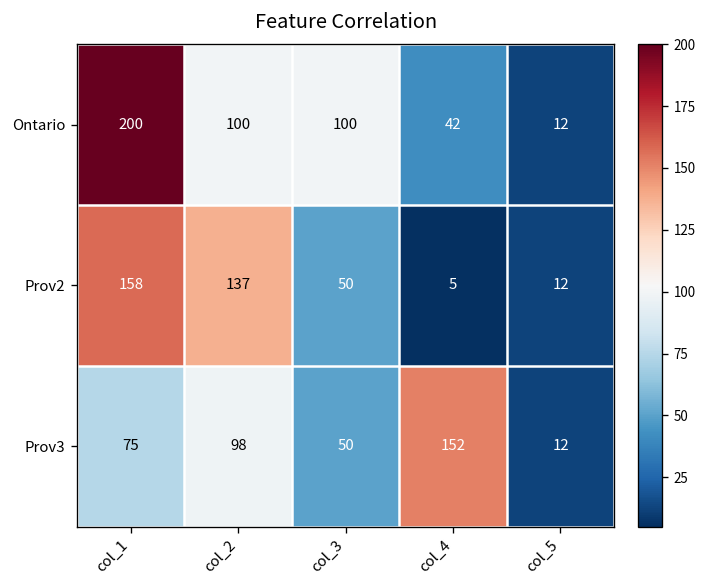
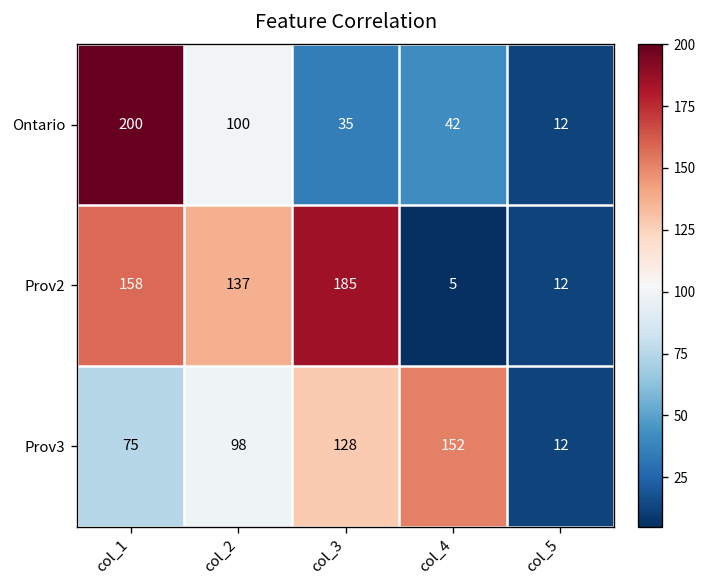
  {
    "Ontario": {
      "col_1": 200,
      "col_2": 100,
-     "col_3": 100,
+     "col_3": 35,
      "col_4": 42,
      "col_5": 12
    },
    "Prov2": {
      "col_1": 158,
      "col_2": 137,
-     "col_3": 50,
+     "col_3": 185,
      "col_4": 5,
      "col_5": 12
    },
    "Prov3": {
      "col_1": 75,
      "col_2": 98,
-     "col_3": 50,
+     "col_3": 128,
      "col_4": 152,
      "col_5": 12
    }
  }
